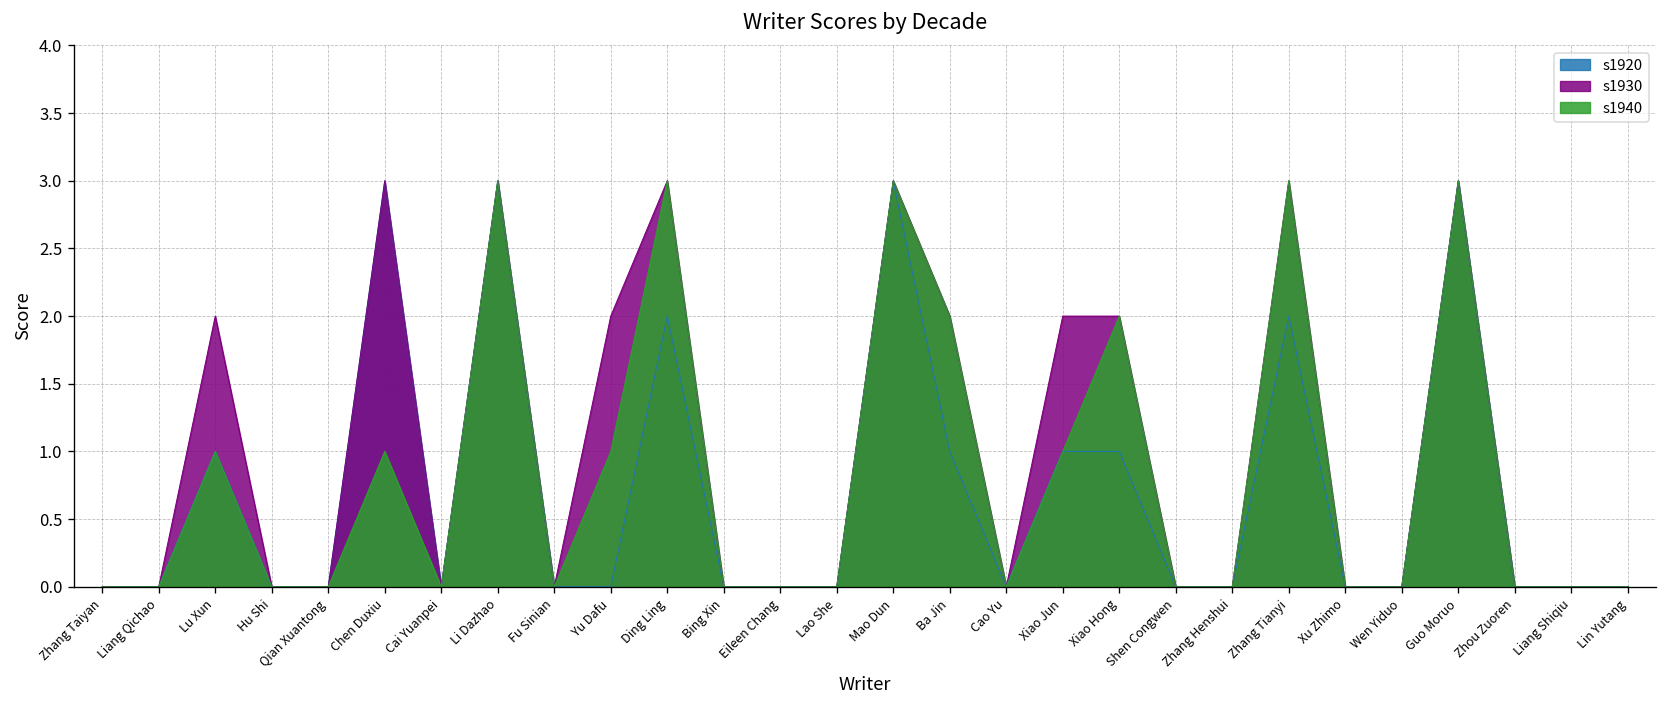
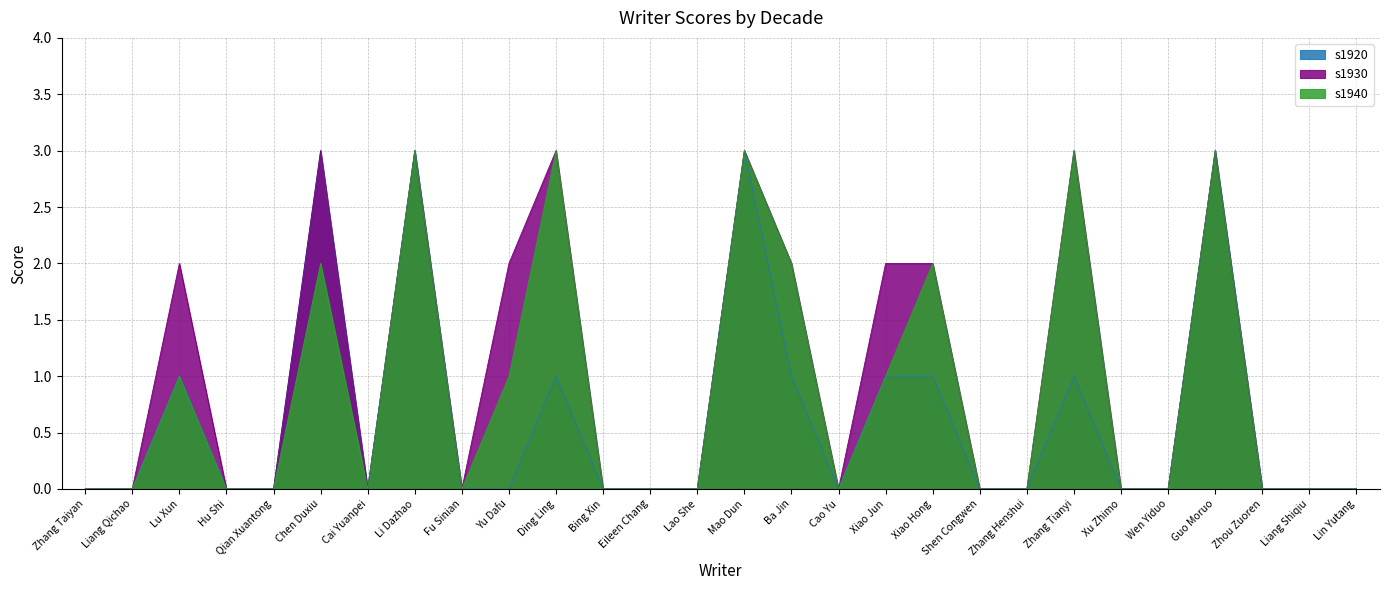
  {
    "s1920": {
      "Yu Dafu": 0,
-     "Ding Ling": 2,
+     "Ding Ling": 1,
      "Ba Jin": 1,
      "Xiao Hong": 1,
-     "Zhang Tianyi": 2
+     "Zhang Tianyi": 1
    },
    "s1930": {
      "Lu Xun": 2,
      "Yu Dafu": 2,
      "Xiao Jun": 2
    },
    "s1940": {
-     "Chen Duxiu": 1,
+     "Chen Duxiu": 2,
      "Yu Dafu": 1
    }
  }
